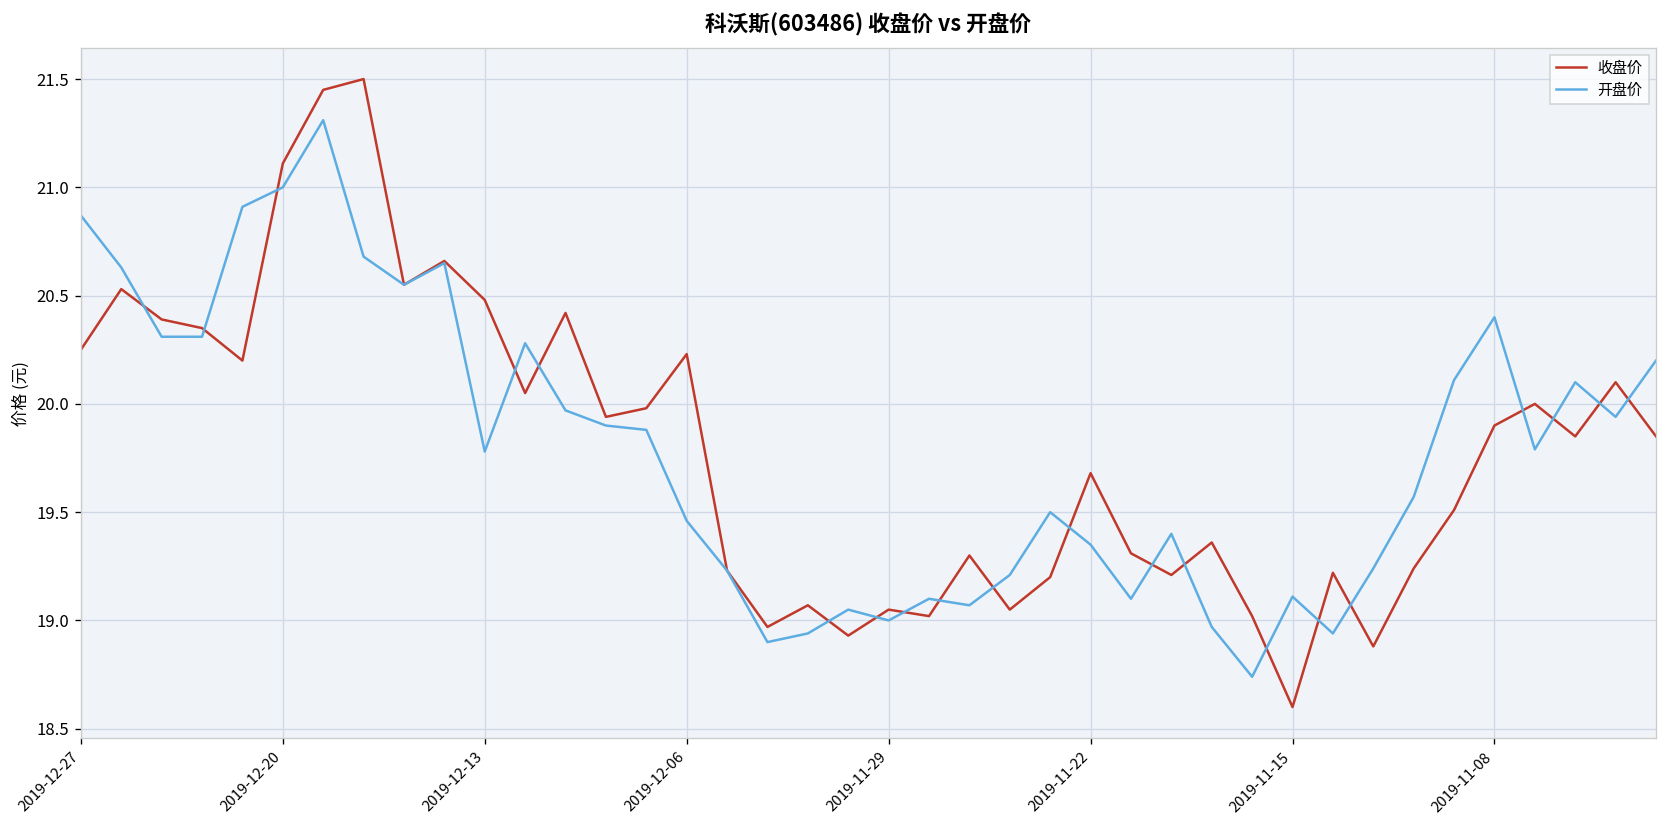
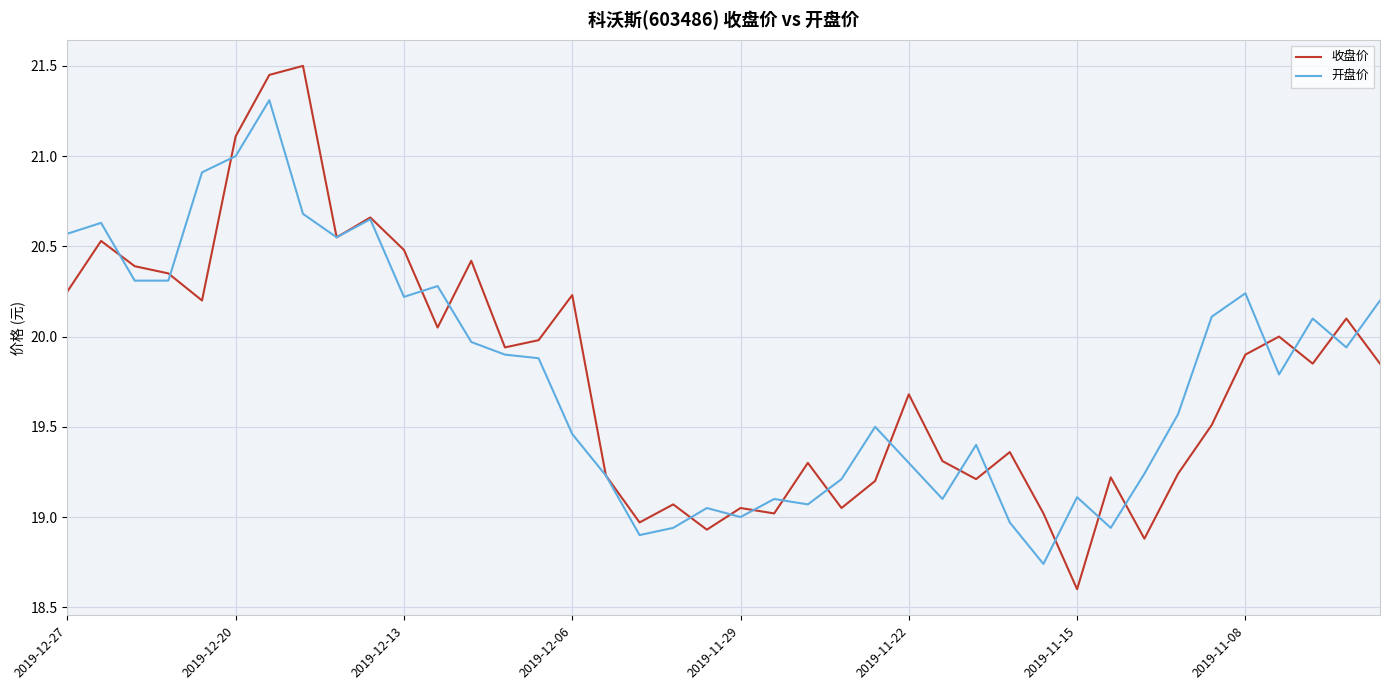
  {
    "收盘价": {
      "2019-12-27": 20.25,
      "2019-12-20": 21.11,
      "2019-12-13": 20.48,
      "2019-12-06": 20.23,
      "2019-11-29": 19.05,
      "2019-11-22": 19.68,
      "2019-11-15": 18.60,
      "2019-11-08": 19.90
    },
    "开盘价": {
-     "2019-12-27": 20.87,
+     "2019-12-27": 20.57,
      "2019-12-20": 21.00,
-     "2019-12-13": 19.78,
+     "2019-12-13": 20.22,
      "2019-12-06": 19.46,
      "2019-11-29": 19.00,
-     "2019-11-22": 19.35,
+     "2019-11-22": 19.30,
      "2019-11-15": 19.11,
-     "2019-11-08": 20.40
+     "2019-11-08": 20.24
    }
  }
